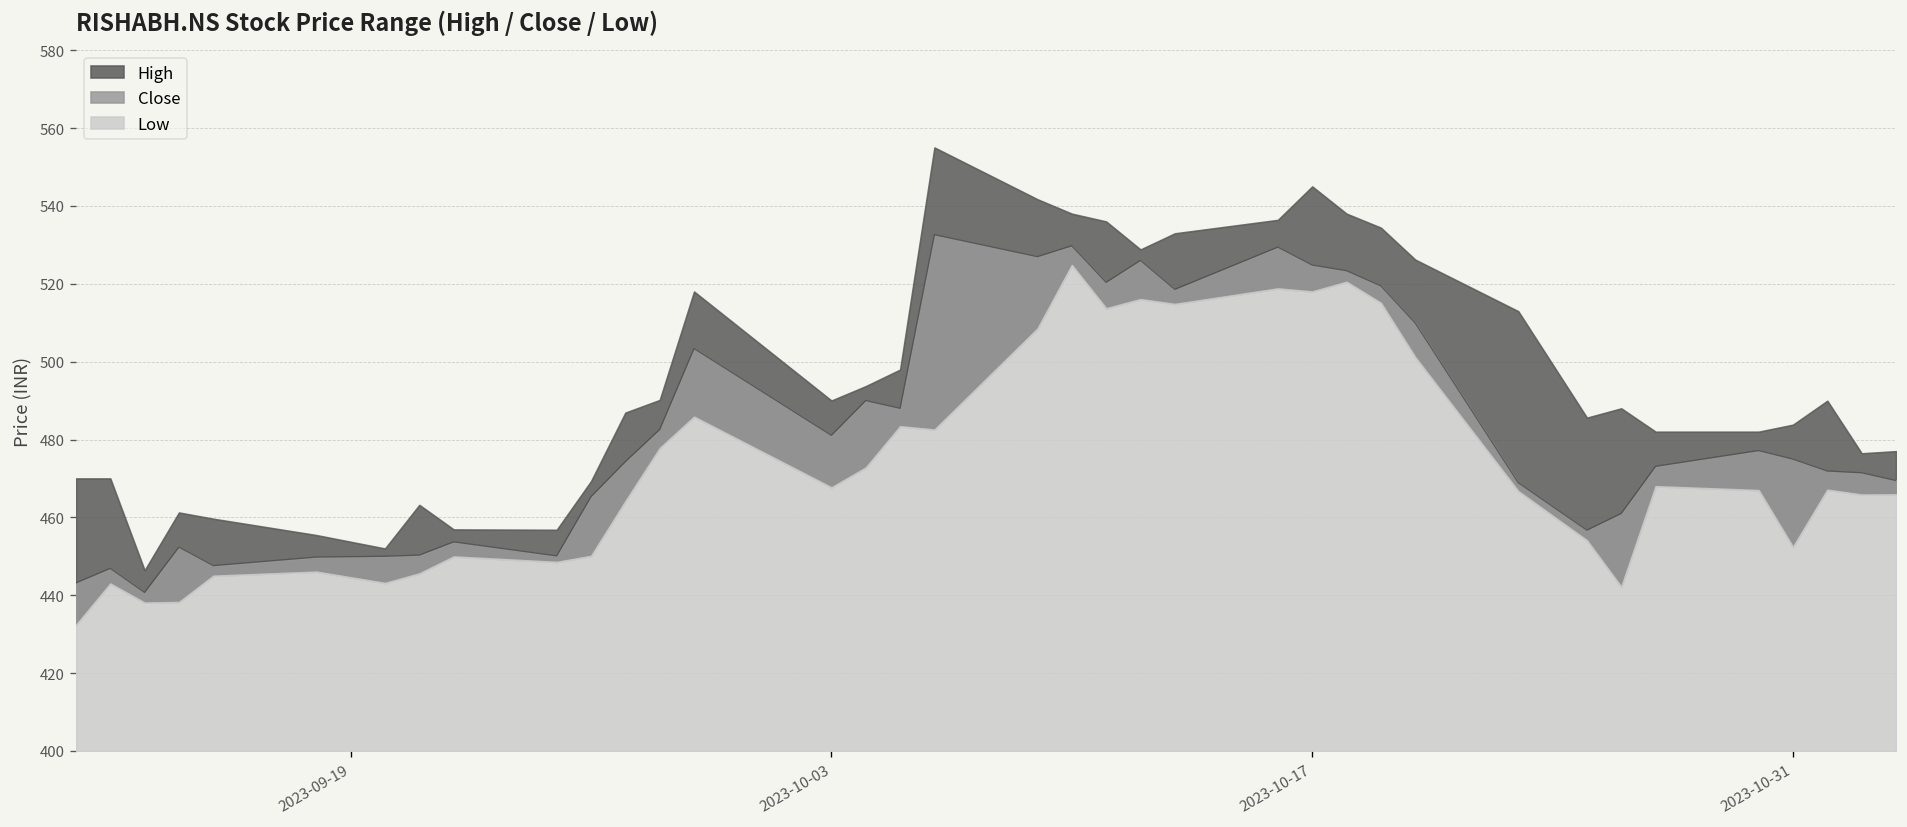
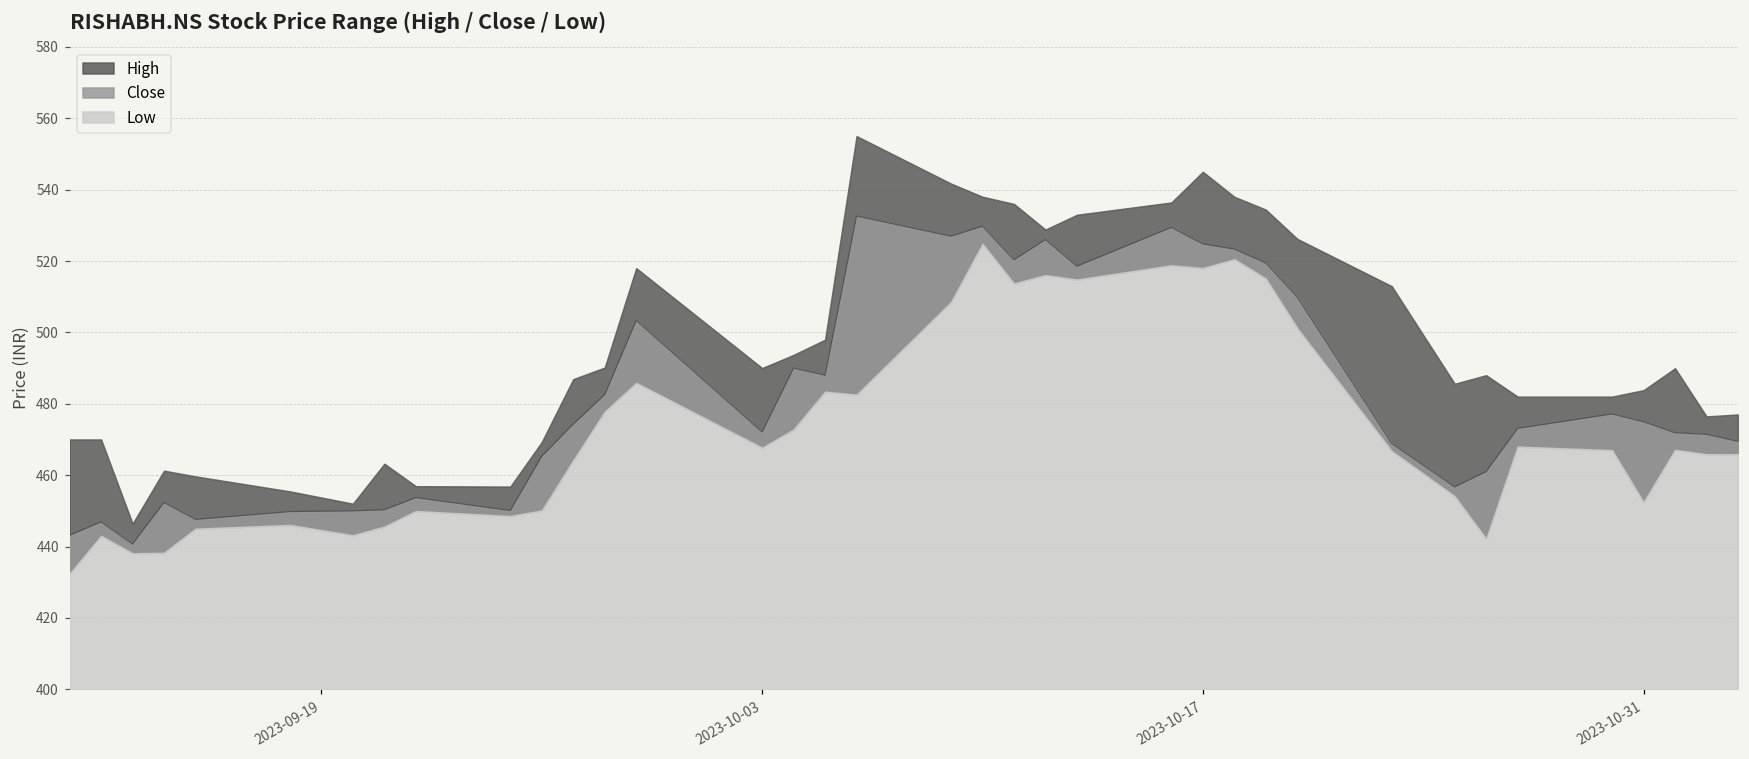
  {
    "Close": {
-     "2023-10-03": 481,
+     "2023-10-03": 472,
      "2023-10-17": 525,
      "2023-10-31": 475
    },
    "Low": {
      "2023-10-03": 468,
      "2023-10-17": 518,
      "2023-10-31": 452
    }
  }
